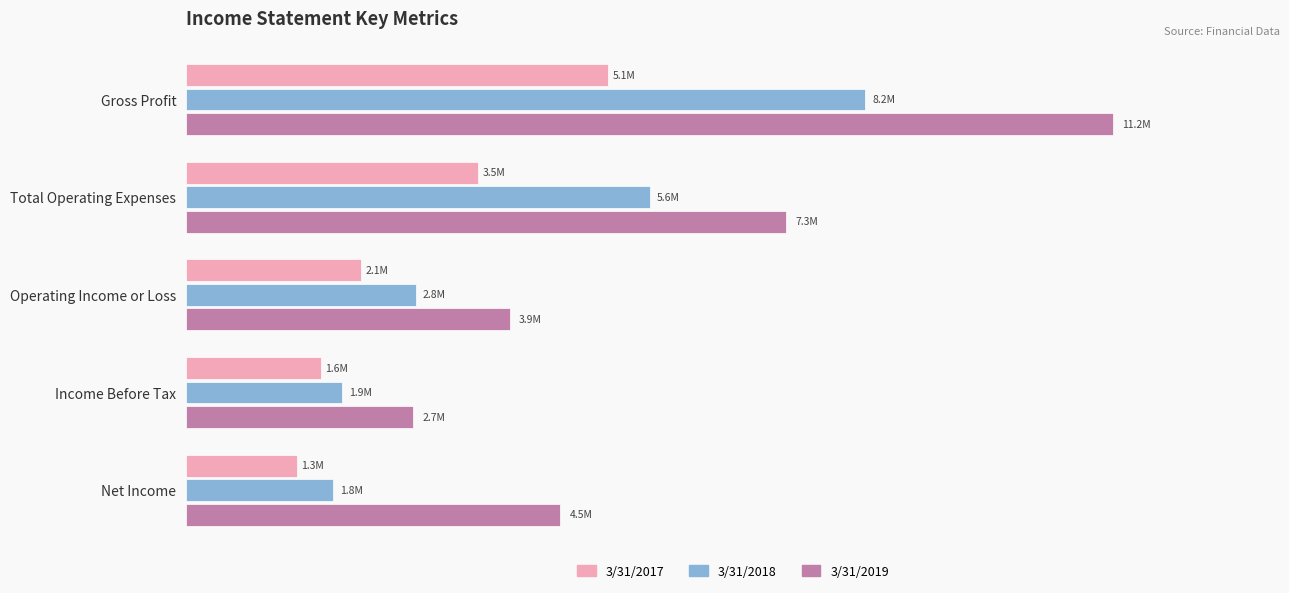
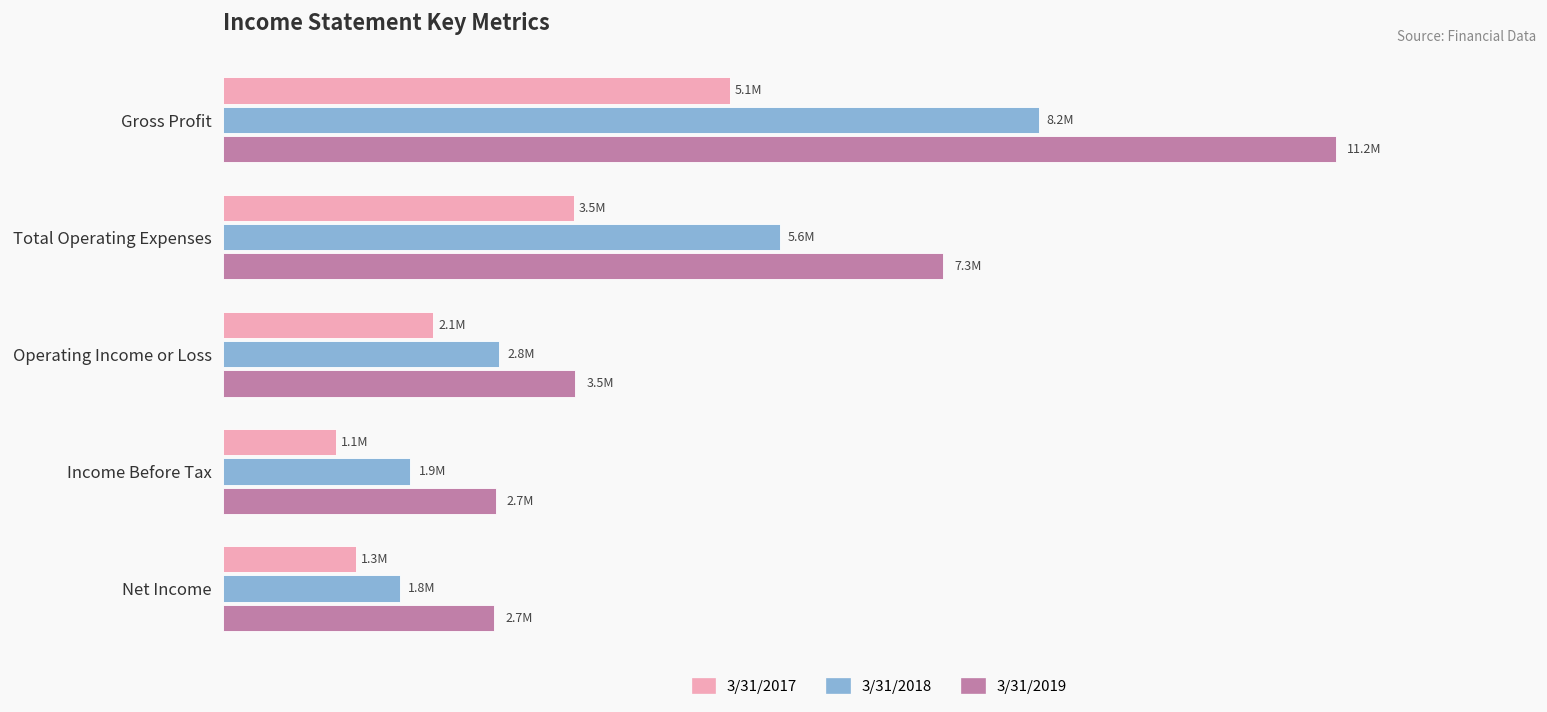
  {
    "3/31/2017": {
      "Gross Profit": "5.1M",
      "Total Operating Expenses": "3.5M",
      "Operating Income or Loss": "2.1M",
-     "Income Before Tax": "1.6M",
+     "Income Before Tax": "1.1M",
      "Net Income": "1.3M"
    },
    "3/31/2018": {
      "Gross Profit": "8.2M",
      "Total Operating Expenses": "5.6M",
      "Operating Income or Loss": "2.8M",
      "Income Before Tax": "1.9M",
      "Net Income": "1.8M"
    },
    "3/31/2019": {
      "Gross Profit": "11.2M",
      "Total Operating Expenses": "7.3M",
-     "Operating Income or Loss": "3.9M",
+     "Operating Income or Loss": "3.5M",
      "Income Before Tax": "2.7M",
-     "Net Income": "4.5M"
+     "Net Income": "2.7M"
    }
  }
